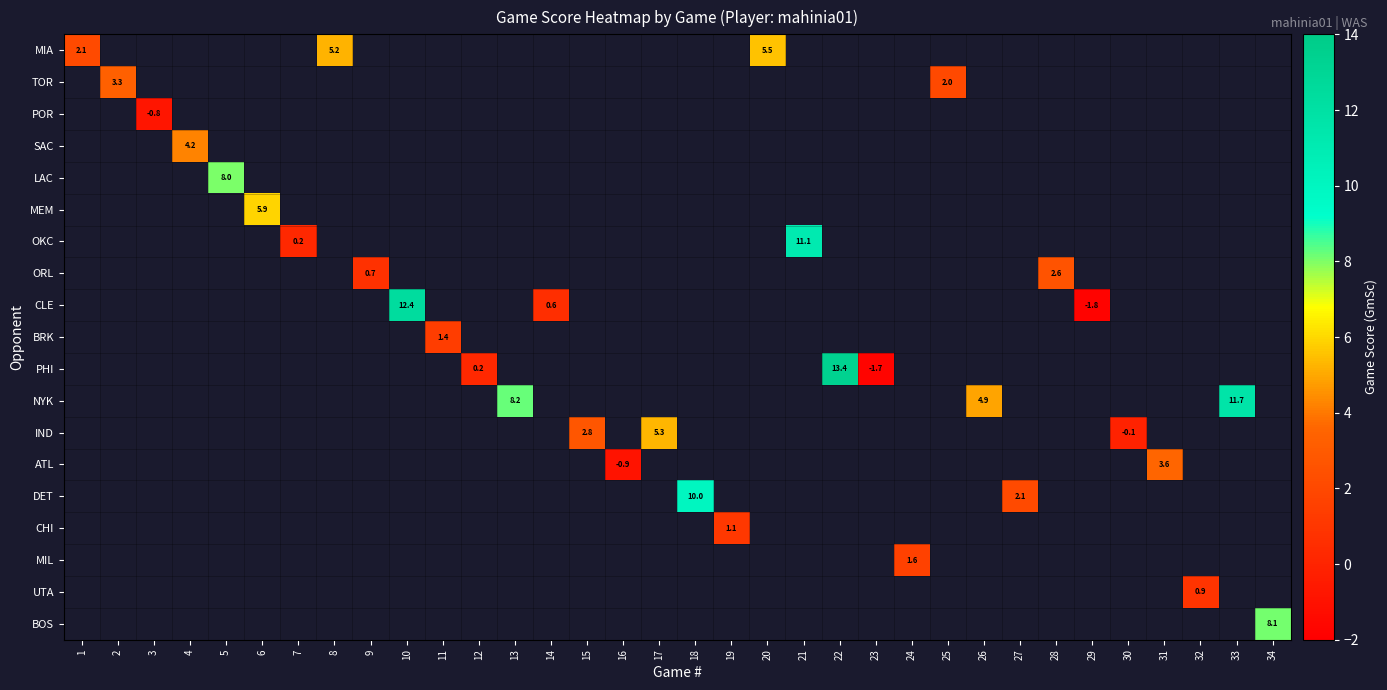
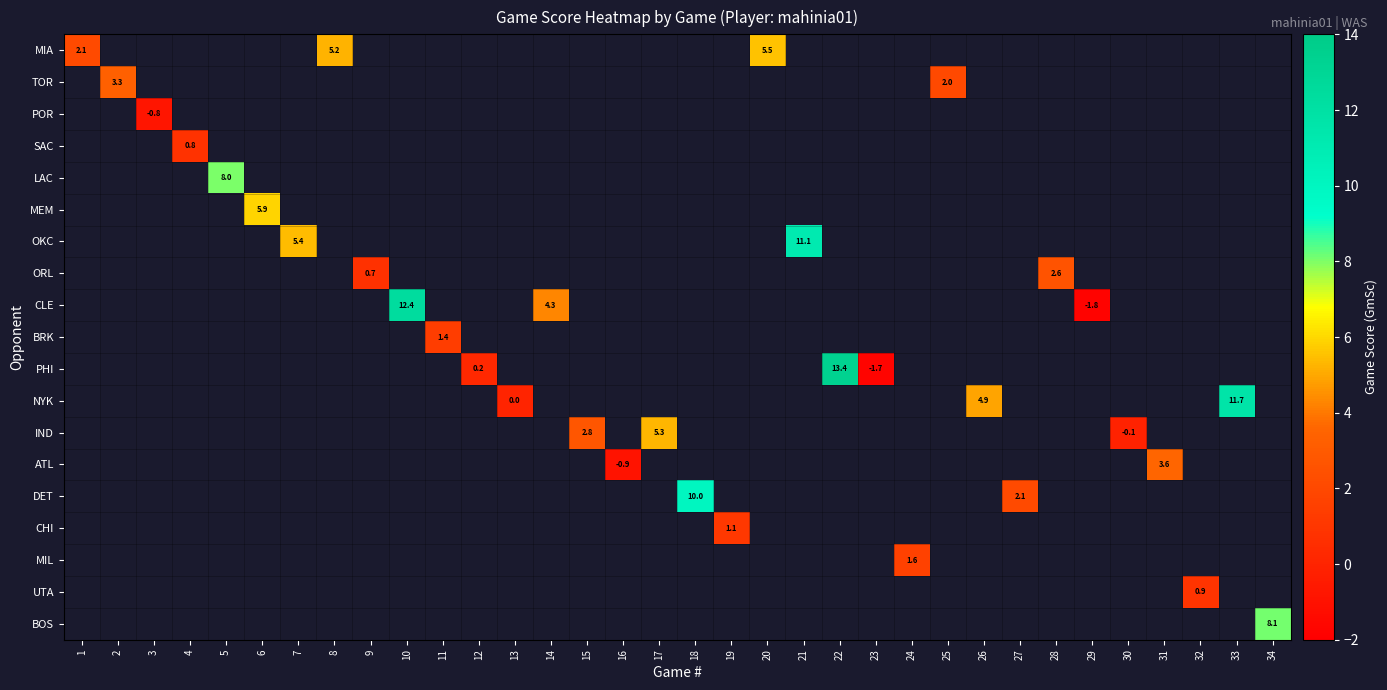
  {
    "MIA": {
      "1": 2.1,
      "8": 5.2,
      "20": 5.5
    },
    "TOR": {
      "2": 3.3,
      "25": 2.0
    },
    "POR": {
      "3": -0.8
    },
    "SAC": {
-     "4": 4.2
+     "4": 0.8
    },
    "LAC": {
      "5": 8.0
    },
    "MEM": {
      "6": 5.9
    },
    "OKC": {
-     "7": 0.2,
+     "7": 5.4,
      "21": 11.1
    },
    "ORL": {
      "9": 0.7,
      "28": 2.6
    },
    "CLE": {
      "10": 12.4,
-     "14": 0.6,
+     "14": 4.3,
      "29": -1.8
    },
    "BRK": {
      "11": 1.4
    },
    "PHI": {
      "12": 0.2,
      "22": 13.4,
      "23": -1.7
    },
    "NYK": {
-     "13": 8.2,
+     "13": 0.0,
      "26": 4.9,
      "33": 11.7
    },
    "IND": {
      "15": 2.8,
      "17": 5.3,
      "30": -0.1
    },
    "ATL": {
      "16": -0.9,
      "31": 3.6
    },
    "DET": {
      "18": 10.0,
      "27": 2.1
    },
    "CHI": {
      "19": 1.1
    },
    "MIL": {
      "24": 1.6
    },
    "UTA": {
      "32": 0.9
    },
    "BOS": {
      "34": 8.1
    }
  }
